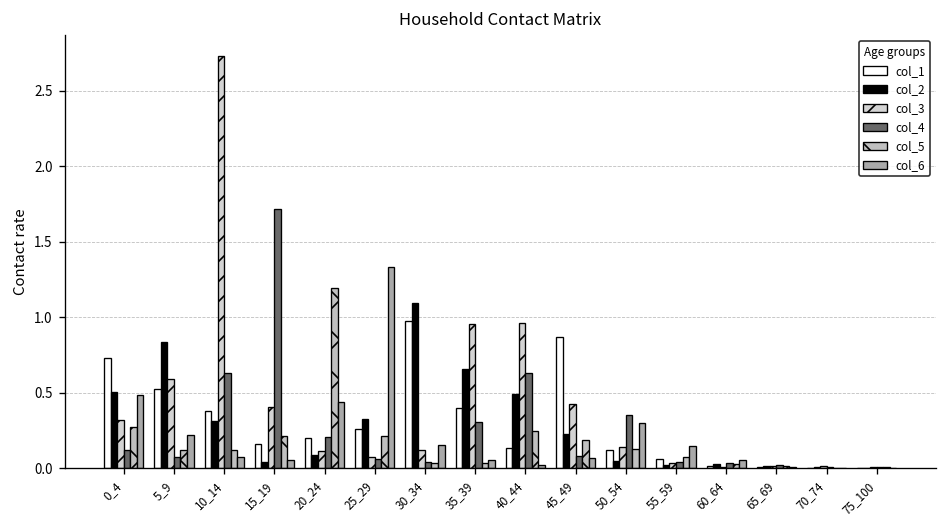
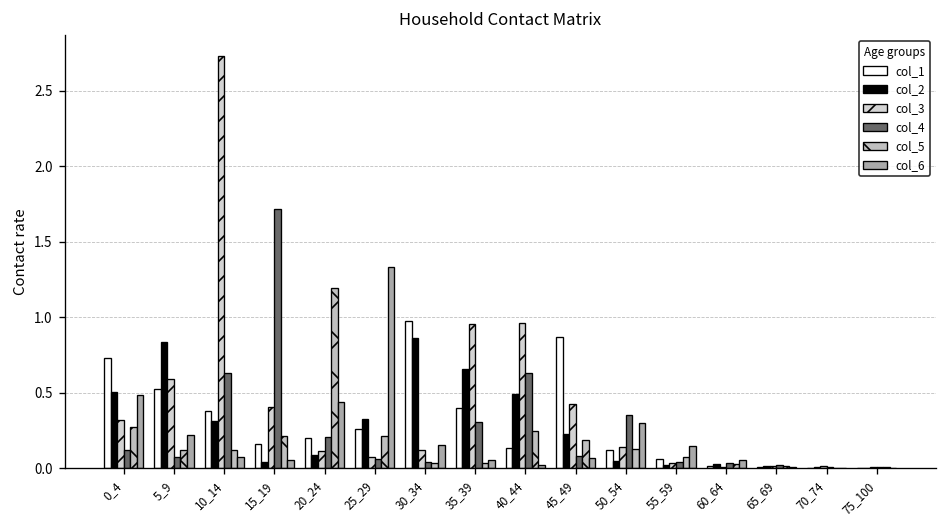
  {
    "col_1": {
      "0_4": 0.73,
      "5_9": 0.53,
      "10_14": 0.38,
      "15_19": 0.16,
      "20_24": 0.20,
      "25_29": 0.26,
      "30_34": 0.98,
      "35_39": 0.40,
      "40_44": 0.13,
      "45_49": 0.87,
      "50_54": 0.12,
      "55_59": 0.06
    },
    "col_2": {
      "0_4": 0.51,
      "5_9": 0.83,
      "10_14": 0.31,
      "15_19": 0.04,
      "20_24": 0.08,
      "25_29": 0.33,
-     "30_34": 1.10,
+     "30_34": 0.86,
      "35_39": 0.65,
      "40_44": 0.49,
      "45_49": 0.22,
      "50_54": 0.05,
      "55_59": 0.02,
      "60_64": 0.03
    },
    "col_4": {
      "0_4": 0.12,
      "5_9": 0.08,
      "10_14": 0.63,
      "15_19": 1.72,
      "20_24": 0.21,
      "25_29": 0.06,
      "30_34": 0.04,
      "35_39": 0.31,
      "40_44": 0.63,
      "45_49": 0.08,
      "50_54": 0.36,
      "55_59": 0.04,
      "60_64": 0.03,
      "65_69": 0.02
    }
  }
